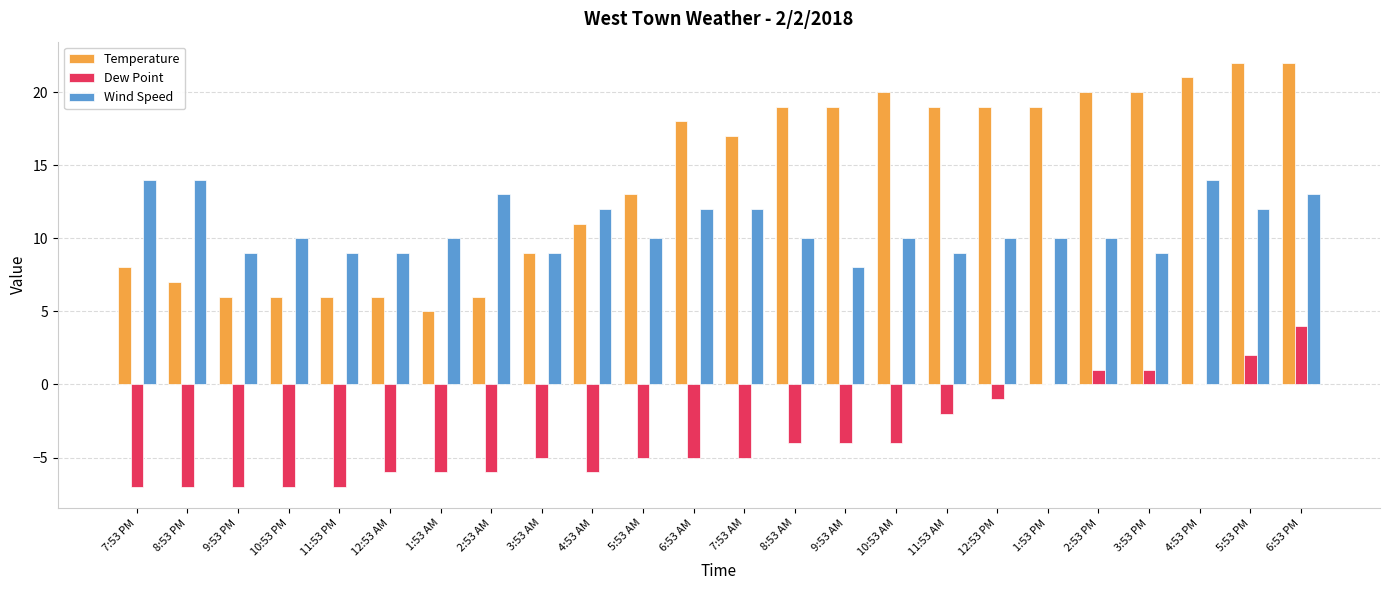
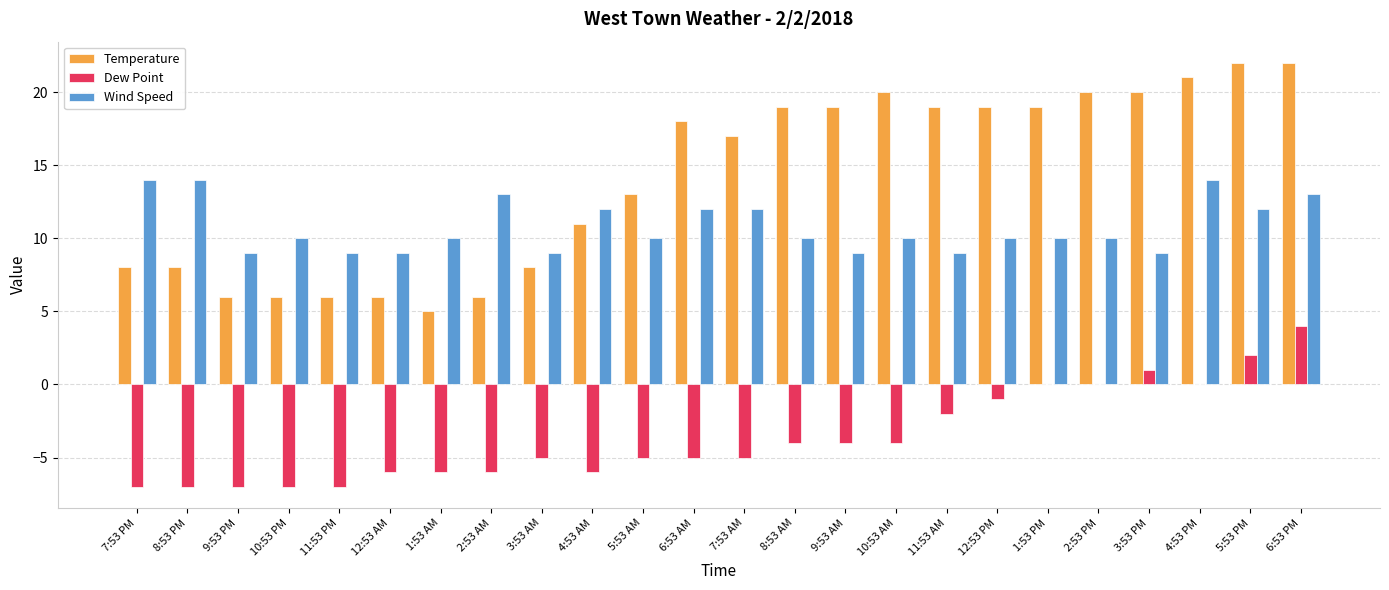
  {
    "Temperature": {
      "7:53 PM": 8,
-     "8:53 PM": 7,
+     "8:53 PM": 8,
      "9:53 PM": 6,
      "10:53 PM": 6,
      "11:53 PM": 6,
      "12:53 AM": 6,
      "1:53 AM": 5,
      "2:53 AM": 6,
-     "3:53 AM": 9,
+     "3:53 AM": 8,
      "4:53 AM": 11,
      "5:53 AM": 13,
      "6:53 AM": 18,
      "7:53 AM": 17,
      "8:53 AM": 19,
      "9:53 AM": 19,
      "10:53 AM": 20,
      "11:53 AM": 19,
      "12:53 PM": 19,
      "1:53 PM": 19,
      "2:53 PM": 20,
      "3:53 PM": 20,
      "4:53 PM": 21,
      "5:53 PM": 22,
      "6:53 PM": 22
    },
    "Dew Point": {
      "7:53 PM": -7,
      "8:53 PM": -7,
      "9:53 PM": -7,
      "10:53 PM": -7,
      "11:53 PM": -7,
      "12:53 AM": -6,
      "1:53 AM": -6,
      "2:53 AM": -6,
      "3:53 AM": -5,
      "4:53 AM": -6,
      "5:53 AM": -5,
      "6:53 AM": -5,
      "7:53 AM": -5,
      "8:53 AM": -4,
      "9:53 AM": -4,
      "10:53 AM": -4,
      "11:53 AM": -2,
      "12:53 PM": -1,
      "1:53 PM": 0,
-     "2:53 PM": 1,
+     "2:53 PM": 0,
      "3:53 PM": 1,
      "4:53 PM": 0,
      "5:53 PM": 2,
      "6:53 PM": 4
    },
    "Wind Speed": {
      "7:53 PM": 14,
      "8:53 PM": 14,
      "9:53 PM": 9,
      "10:53 PM": 10,
      "11:53 PM": 9,
      "12:53 AM": 9,
      "1:53 AM": 10,
      "2:53 AM": 13,
      "3:53 AM": 9,
      "4:53 AM": 12,
      "5:53 AM": 10,
      "6:53 AM": 12,
      "7:53 AM": 12,
      "8:53 AM": 10,
-     "9:53 AM": 8,
+     "9:53 AM": 9,
      "10:53 AM": 10,
      "11:53 AM": 9,
      "12:53 PM": 10,
      "1:53 PM": 10,
      "2:53 PM": 10,
      "3:53 PM": 9,
      "4:53 PM": 14,
      "5:53 PM": 12,
      "6:53 PM": 13
    }
  }
